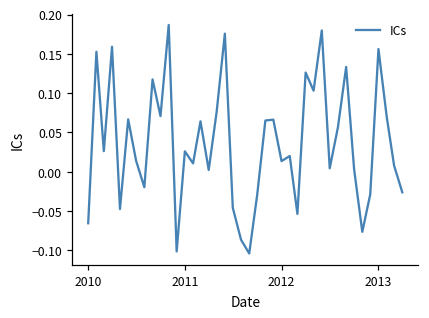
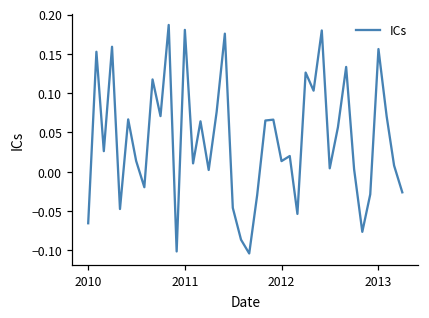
  {
    "2010": -0.07,
-   "2011": 0.03,
+   "2011": 0.18,
    "2012": 0.01,
    "2013": 0.16
  }
